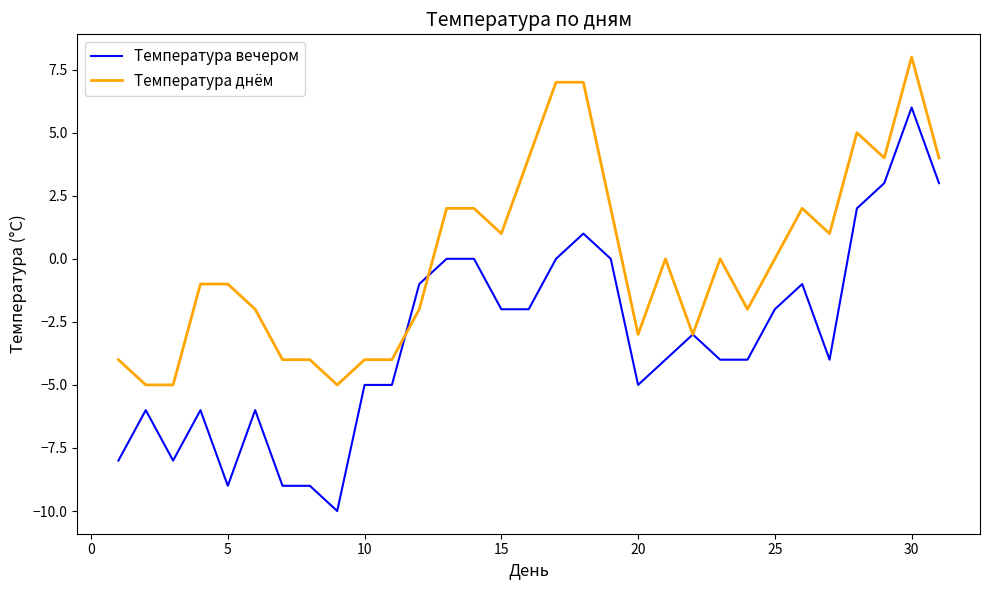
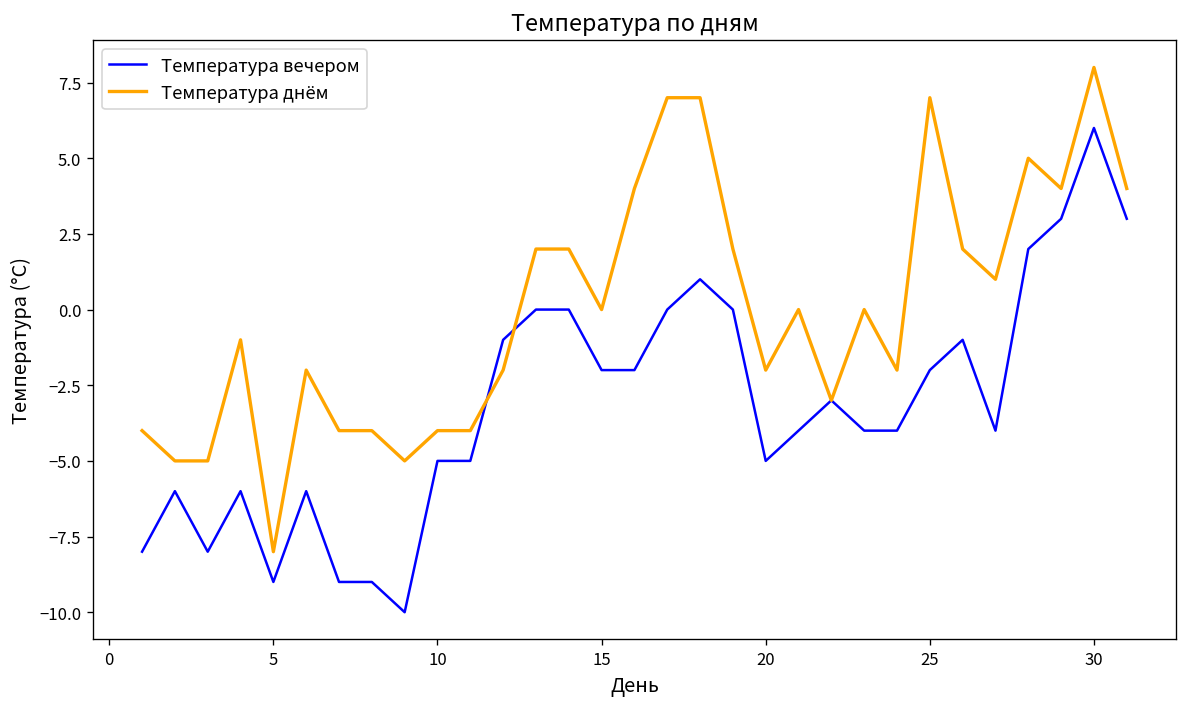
  {
    "Температура вечером": {
      "5": -9,
      "10": -5,
      "15": -2,
      "20": -5,
      "25": -2,
      "30": 6
    },
    "Температура днём": {
-     "5": -1,
+     "5": -8,
      "10": -4,
-     "15": 1,
-     "20": -3,
-     "25": 0,
+     "15": 0,
+     "20": -2,
+     "25": 7,
      "30": 8
    }
  }
